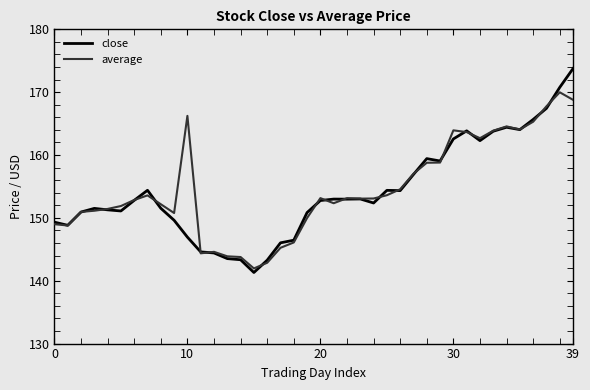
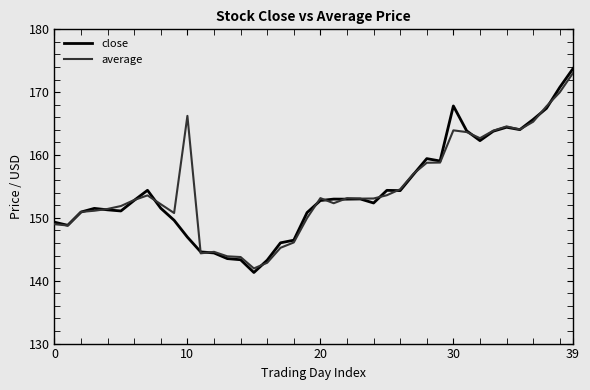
  {
    "close": {
      "10": 147,
-     "30": 163,
+     "30": 168,
      "39": 174
    },
    "average": {
      "10": 166,
      "30": 164,
-     "39": 169
+     "39": 173
    }
  }
